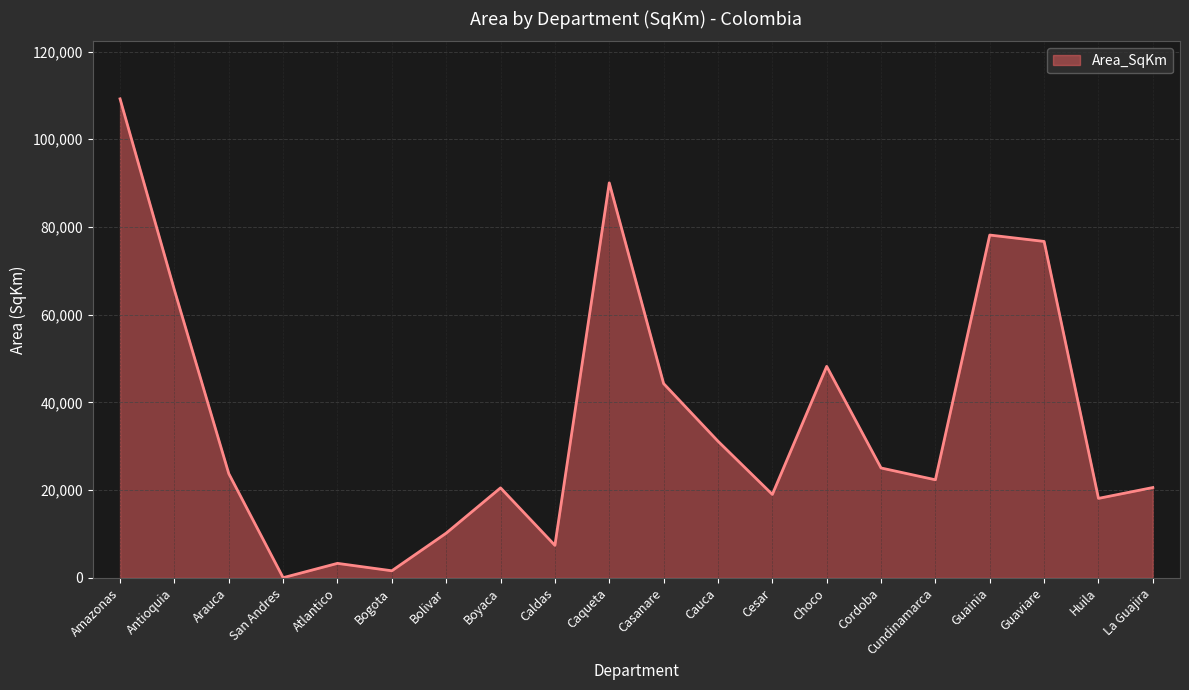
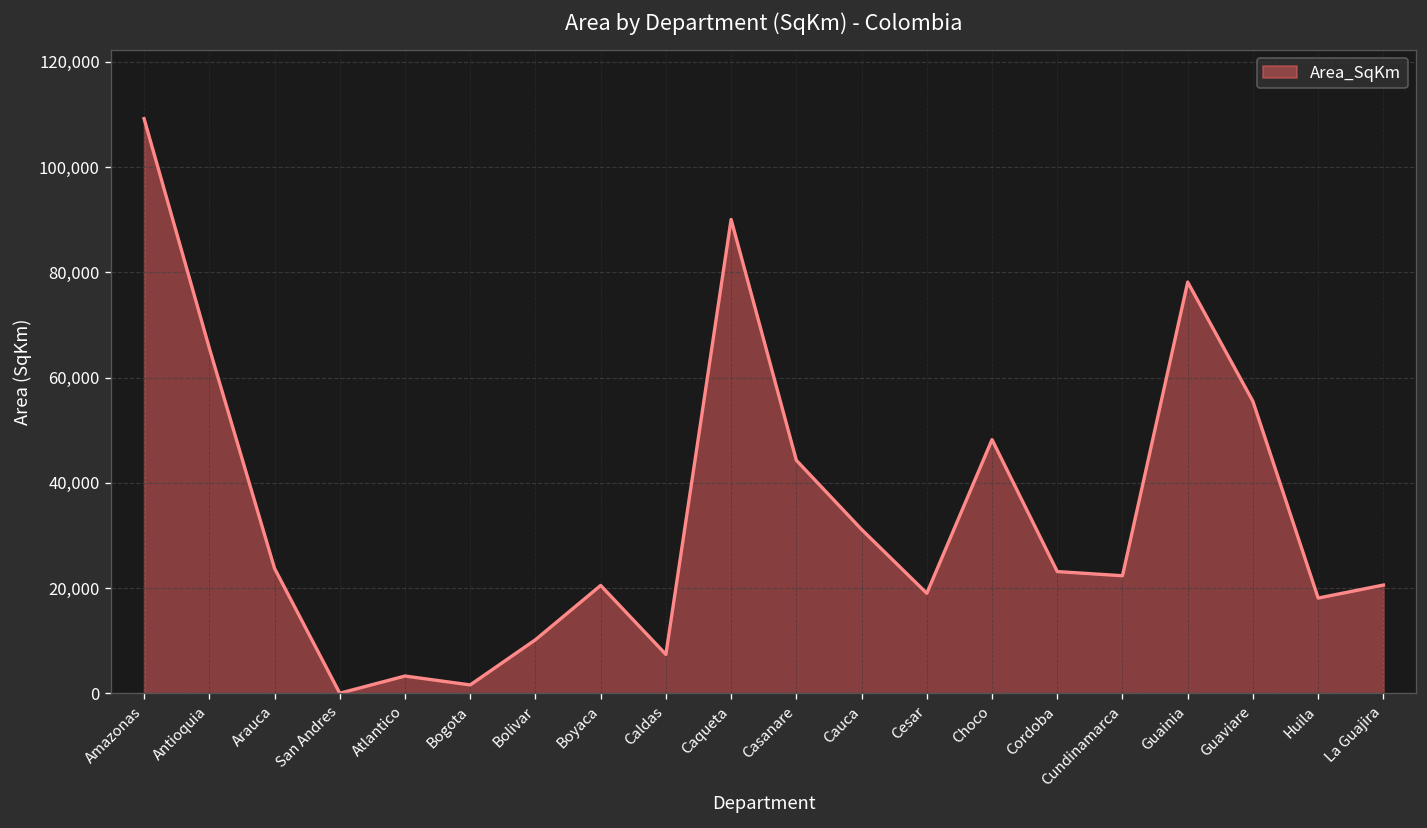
  {
    "Amazonas": "109,000",
    "Antioquia": "66,000",
    "Arauca": "24,000",
    "San Andres": "0",
    "Atlantico": "3,000",
    "Bogota": "2,000",
    "Bolivar": "10,000",
    "Boyaca": "21,000",
    "Caldas": "7,000",
    "Caqueta": "90,000",
    "Casanare": "44,000",
    "Cauca": "31,000",
    "Cesar": "19,000",
    "Choco": "48,000",
-   "Cordoba": "25,000",
+   "Cordoba": "23,000",
    "Cundinamarca": "22,000",
    "Guainia": "78,000",
-   "Guaviare": "77,000",
+   "Guaviare": "55,000",
    "Huila": "18,000",
    "La Guajira": "21,000"
  }
